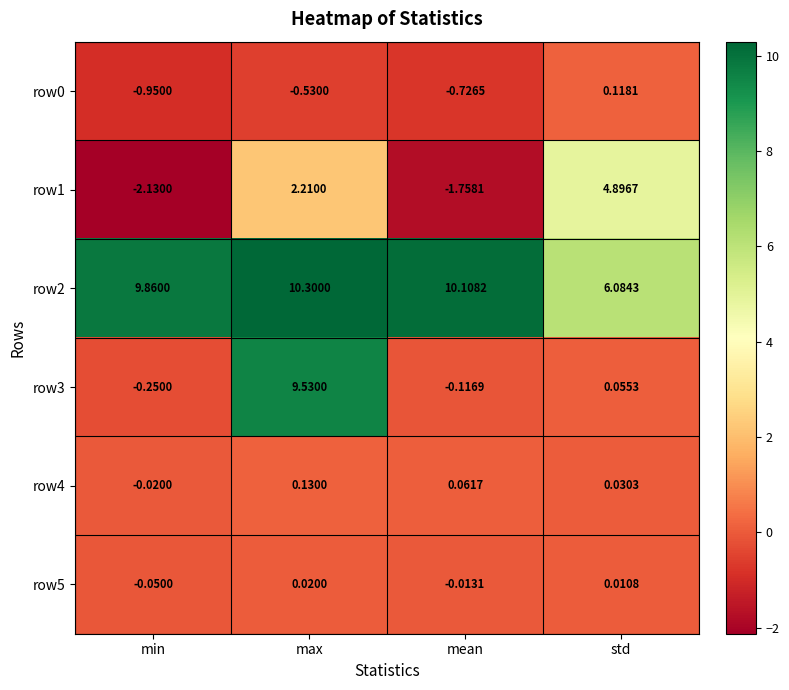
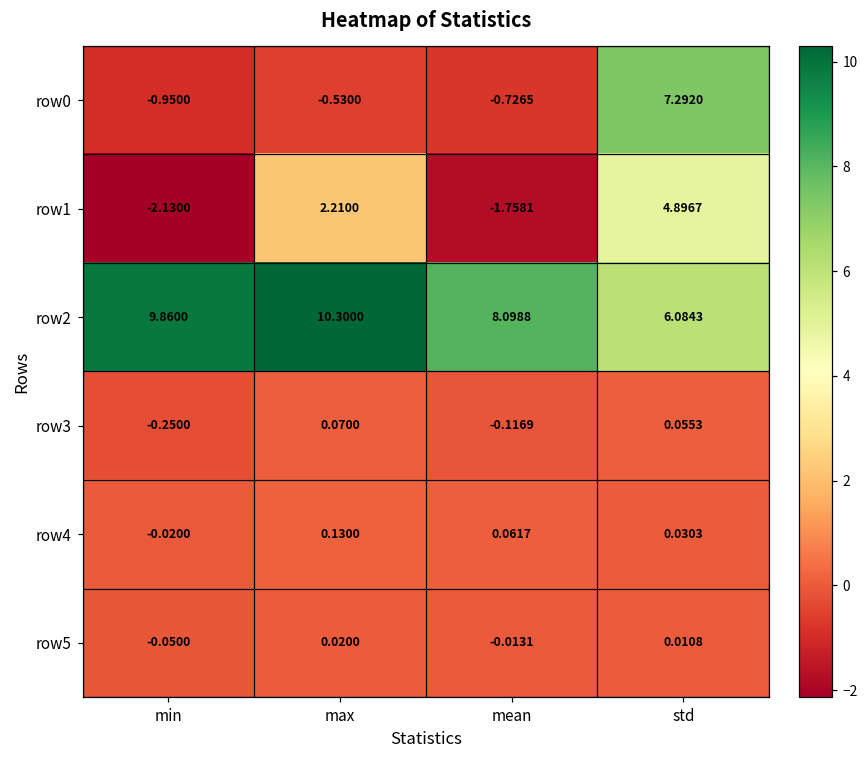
  {
    "row0": {
      "min": -0.9500,
      "max": -0.5300,
      "mean": -0.7265,
-     "std": 0.1181
+     "std": 7.2920
    },
    "row1": {
      "min": -2.1300,
      "max": 2.2100,
      "mean": -1.7581,
      "std": 4.8967
    },
    "row2": {
      "min": 9.8600,
      "max": 10.3000,
-     "mean": 10.1082,
+     "mean": 8.0988,
      "std": 6.0843
    },
    "row3": {
      "min": -0.2500,
-     "max": 9.5300,
+     "max": 0.0700,
      "mean": -0.1169,
      "std": 0.0553
    },
    "row4": {
      "min": -0.0200,
      "max": 0.1300,
      "mean": 0.0617,
      "std": 0.0303
    },
    "row5": {
      "min": -0.0500,
      "max": 0.0200,
      "mean": -0.0131,
      "std": 0.0108
    }
  }
